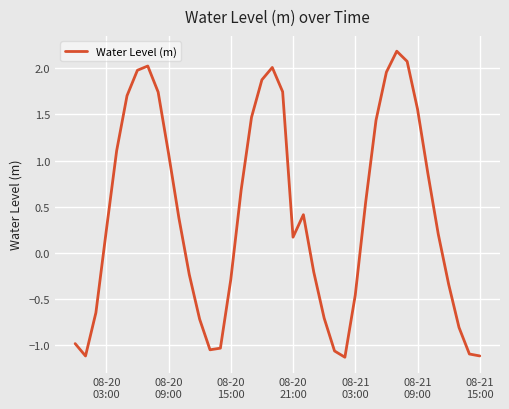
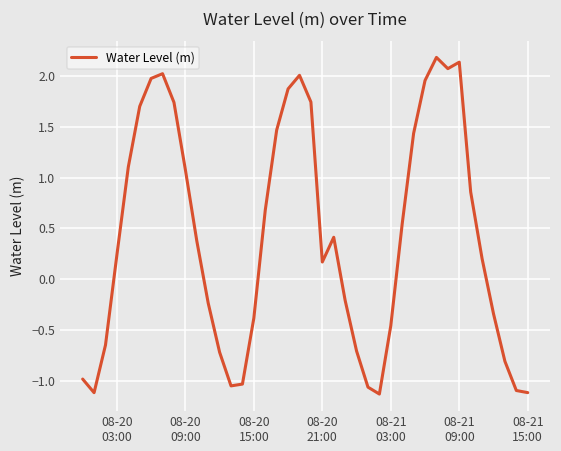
  {
    "08-20 03:00": 0.2,
    "08-20 09:00": 1.1,
-   "08-20 15:00": -0.3,
+   "08-20 15:00": -0.4,
    "08-20 21:00": 0.2,
    "08-21 03:00": -0.5,
-   "08-21 09:00": 1.6,
+   "08-21 09:00": 2.1,
    "08-21 15:00": -1.1
  }
